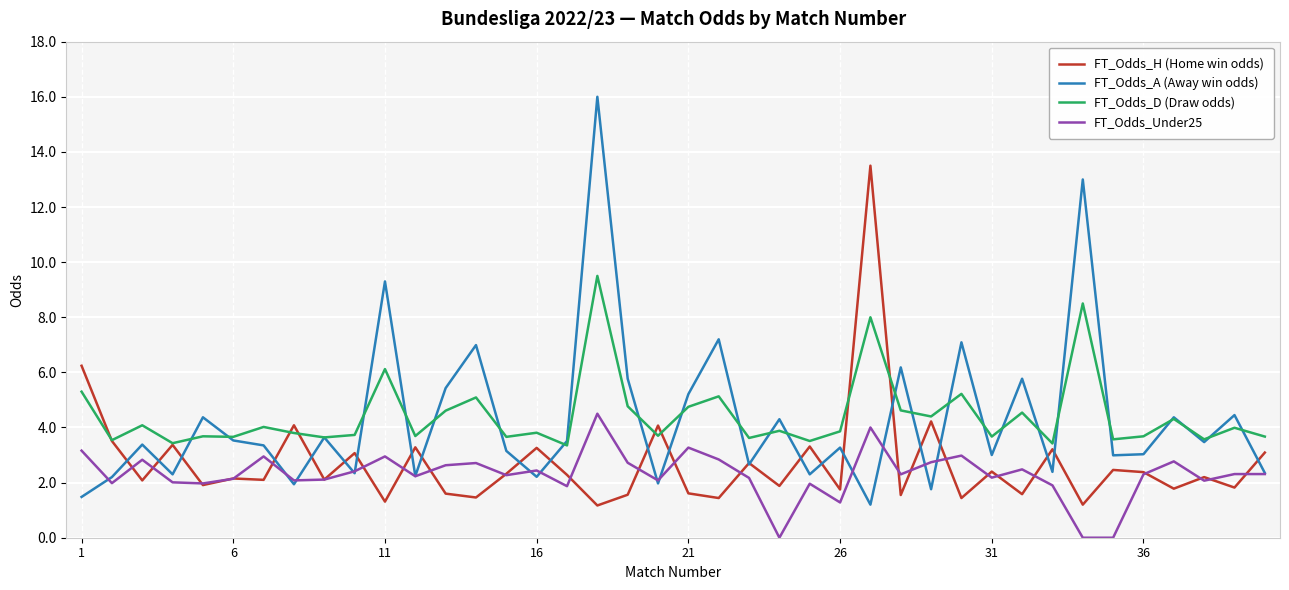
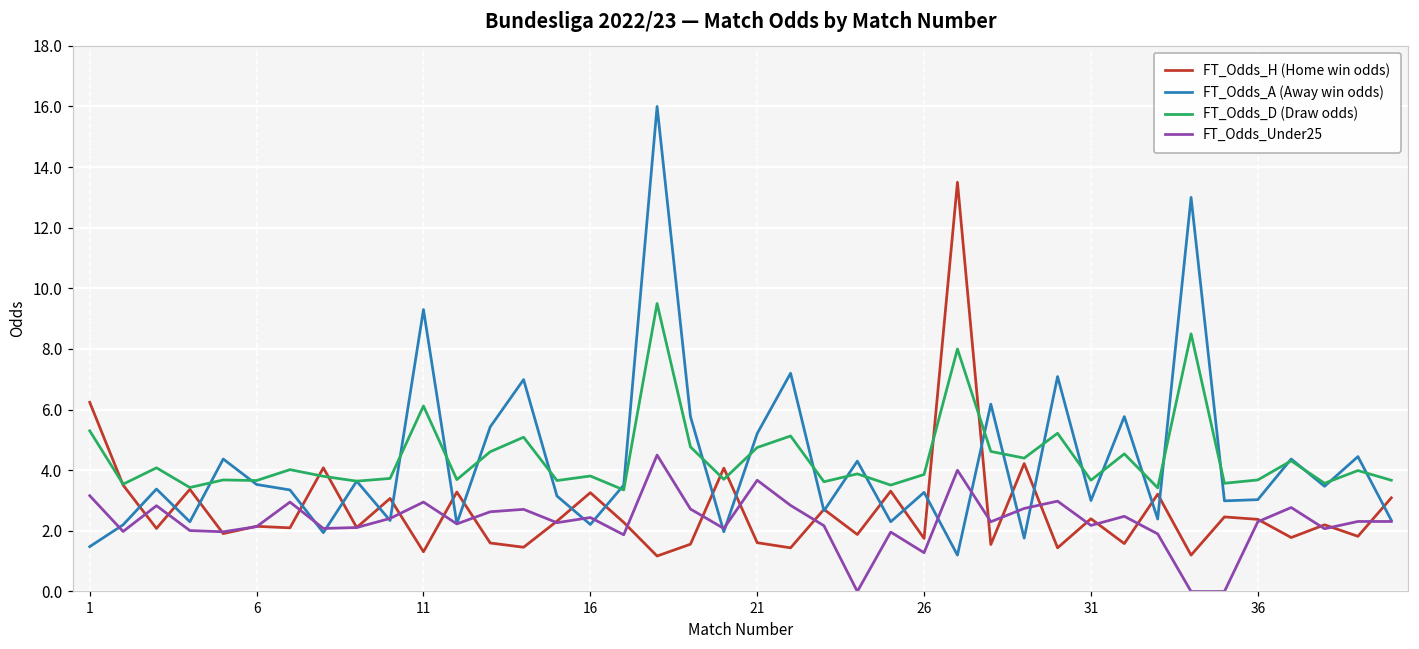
  {
    "FT_Odds_H (Home win odds)": {
      "1": 6.2,
      "11": 1.3,
      "16": 3.3,
      "21": 1.6,
      "26": 1.8,
      "31": 2.4
    },
    "FT_Odds_A (Away win odds)": {
      "1": 1.5,
      "6": 3.5,
      "11": 9.3,
      "16": 2.2,
      "21": 5.2,
      "26": 3.3,
      "31": 3.0,
      "36": 3.0
    },
    "FT_Odds_D (Draw odds)": {
      "1": 5.3,
      "6": 3.7,
      "11": 6.1,
      "16": 3.8,
      "21": 4.8,
      "26": 3.9,
      "31": 3.7,
      "36": 3.7
    },
    "FT_Odds_Under25": {
      "1": 3.2,
      "11": 3.0,
      "16": 2.4,
-     "21": 3.3,
+     "21": 3.7,
      "26": 1.3,
      "31": 2.2
    }
  }
